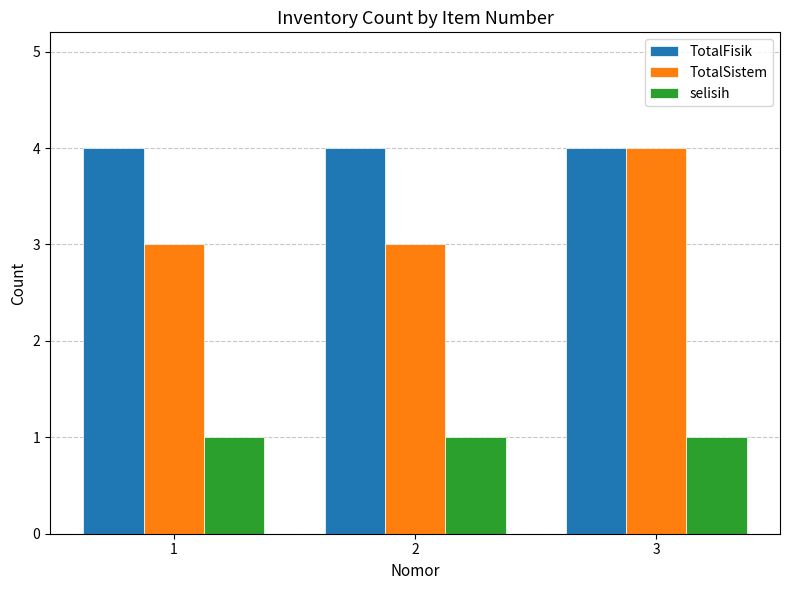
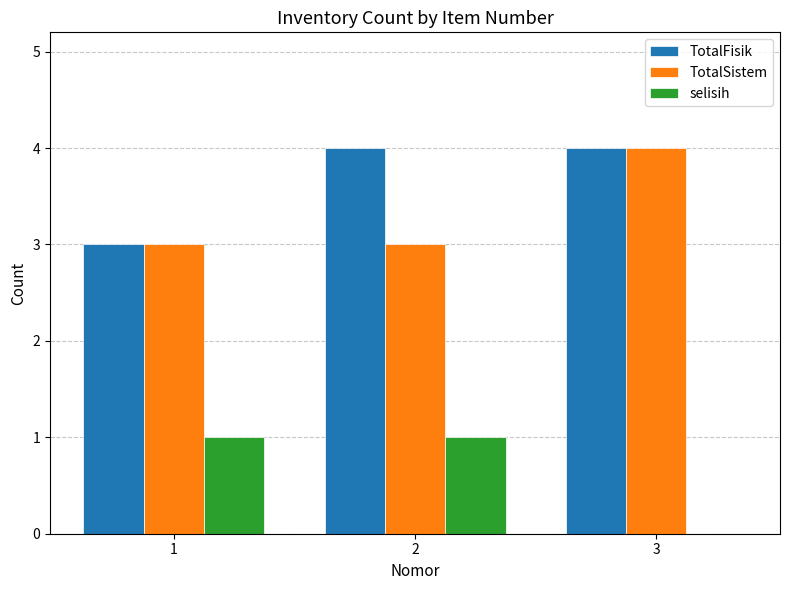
  {
    "TotalFisik": {
-     "1": 4,
+     "1": 3,
      "2": 4,
      "3": 4
    },
    "TotalSistem": {
      "1": 3,
      "2": 3,
      "3": 4
    },
    "selisih": {
      "1": 1,
      "2": 1,
-     "3": 1
+     "3": 0
    }
  }
